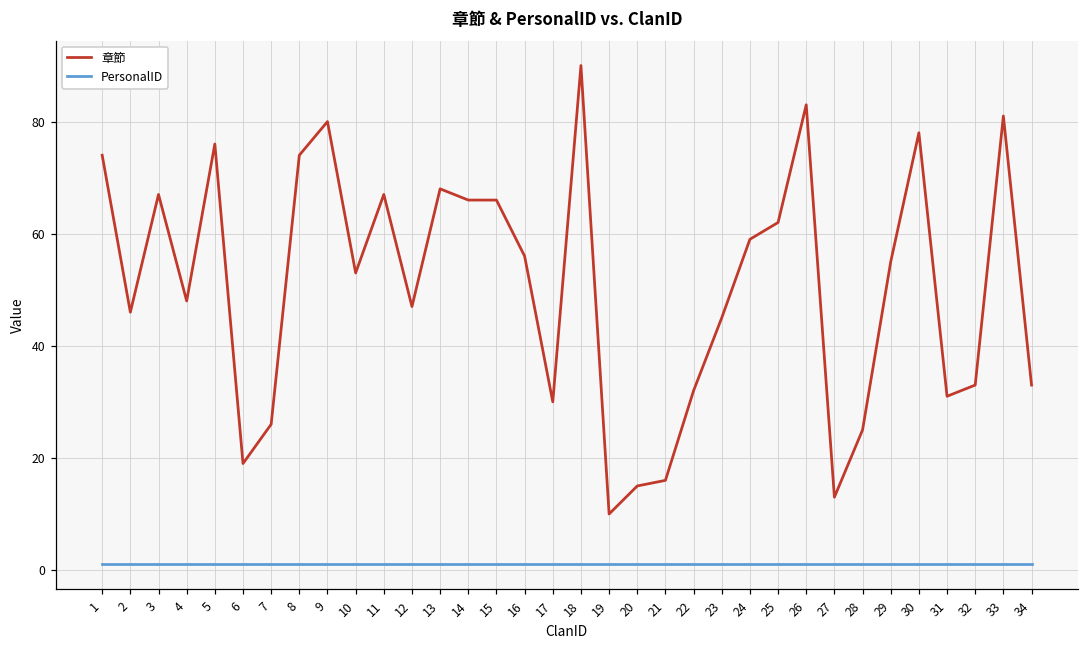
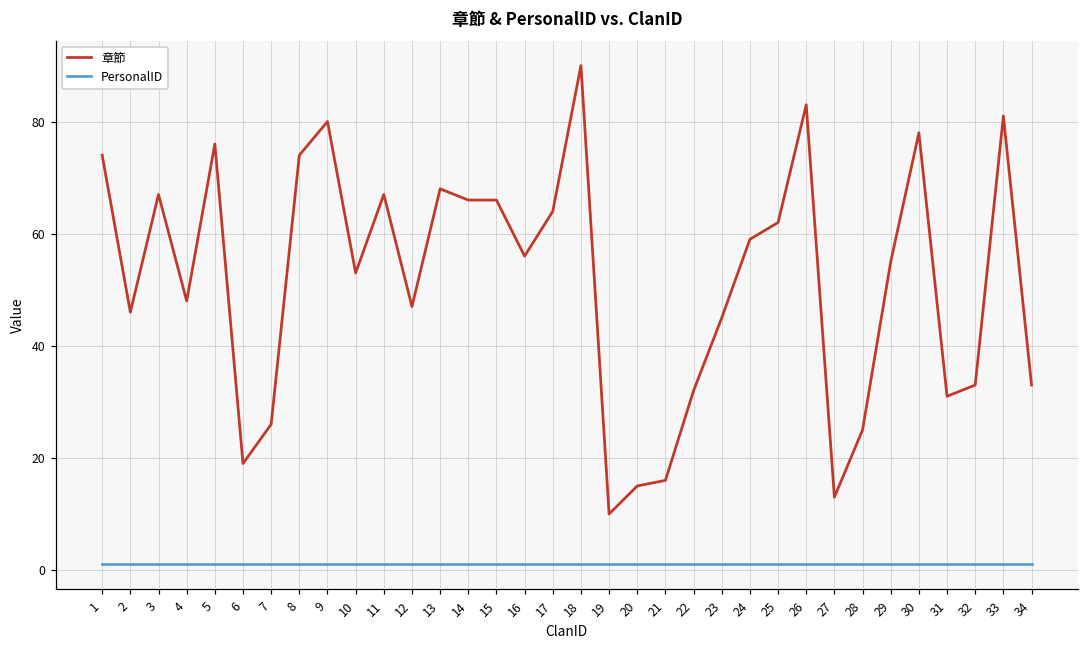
  {
    "章節": {
      "1": 74,
      "2": 46,
      "3": 67,
      "4": 48,
      "5": 76,
      "6": 19,
      "7": 26,
      "8": 74,
      "9": 80,
      "10": 53,
      "11": 67,
      "12": 47,
      "13": 68,
      "14": 66,
      "15": 66,
      "16": 56,
-     "17": 30,
+     "17": 64,
      "18": 90,
      "19": 10,
      "20": 15,
      "21": 16,
      "22": 32,
      "23": 45,
      "24": 59,
      "25": 62,
      "26": 83,
      "27": 13,
      "28": 25,
      "29": 55,
      "30": 78,
      "31": 31,
      "32": 33,
      "33": 81,
      "34": 33
    },
    "PersonalID": {
      "1": 1,
      "2": 1,
      "3": 1,
      "4": 1,
      "5": 1,
      "6": 1,
      "7": 1,
      "8": 1,
      "9": 1,
      "10": 1,
      "11": 1,
      "12": 1,
      "13": 1,
      "14": 1,
      "15": 1,
      "16": 1,
      "17": 1,
      "18": 1,
      "19": 1,
      "20": 1,
      "21": 1,
      "22": 1,
      "23": 1,
      "24": 1,
      "25": 1,
      "26": 1,
      "27": 1,
      "28": 1,
      "29": 1,
      "30": 1,
      "31": 1,
      "32": 1,
      "33": 1,
      "34": 1
    }
  }
